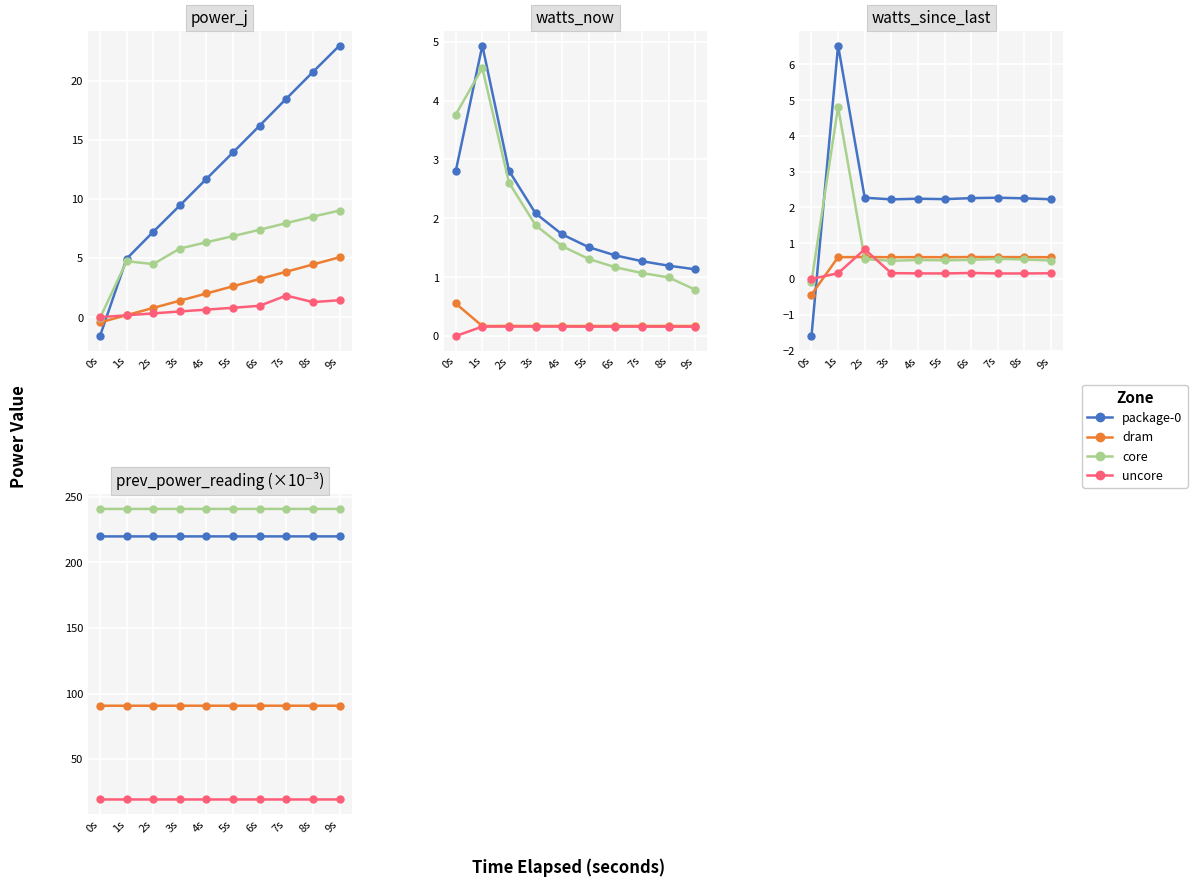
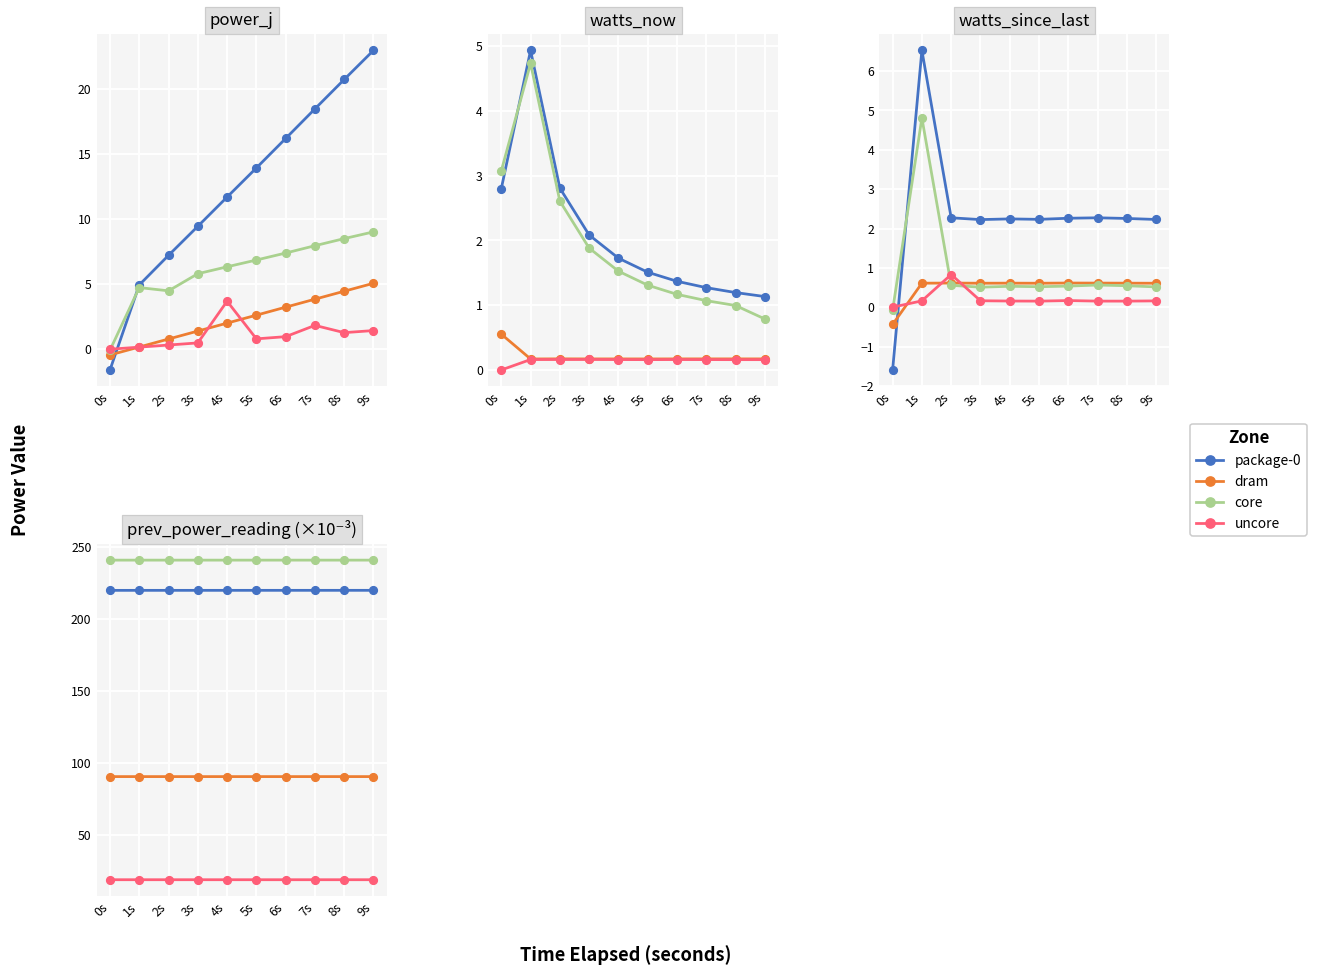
  {
    "power_j": {
      "package-0": {
        "0s": -1.6,
        "2s": 7.2,
        "3s": 9.5,
        "4s": 11.7,
        "5s": 13.9,
        "6s": 16.2,
        "7s": 18.5,
        "8s": 20.8,
        "9s": 23.0
      },
      "dram": {
        "0s": -0.4,
        "2s": 0.8,
        "3s": 1.4,
        "4s": 2.0,
        "5s": 2.6,
        "6s": 3.2,
        "7s": 3.9,
        "8s": 4.5,
        "9s": 5.1
      },
      "core": {
        "2s": 4.5,
        "3s": 5.8,
        "4s": 6.3,
        "5s": 6.9,
        "6s": 7.4,
        "7s": 8.0,
        "8s": 8.5,
        "9s": 9.0
      },
      "uncore": {
        "2s": 0.3,
        "3s": 0.5,
-       "4s": 0.6,
+       "4s": 3.7,
        "5s": 0.8,
        "6s": 1.0,
        "7s": 1.8,
        "8s": 1.3,
        "9s": 1.4
      }
    },
    "watts_now": {
      "package-0": {
        "0s": 2.8,
        "1s": 4.9,
        "2s": 2.8,
        "3s": 2.1,
        "4s": 1.7,
        "5s": 1.5,
        "6s": 1.4,
        "7s": 1.3,
        "8s": 1.2,
        "9s": 1.1
      },
      "dram": {
        "0s": 0.6
      },
      "core": {
-       "0s": 3.8,
-       "1s": 4.6,
+       "0s": 3.1,
+       "1s": 4.7,
        "2s": 2.6,
        "3s": 1.9,
        "4s": 1.5,
        "5s": 1.3,
        "6s": 1.2,
        "7s": 1.1,
        "8s": 1.0,
        "9s": 0.8
      },
      "uncore": {
        "0s": 0.0
      }
    },
    "watts_since_last": {
      "package-0": {
        "0s": -1.6,
        "1s": 6.5,
        "2s": 2.3,
        "3s": 2.2,
        "4s": 2.2,
        "5s": 2.2,
        "6s": 2.3,
        "7s": 2.3,
        "8s": 2.3,
        "9s": 2.2
      },
      "dram": {
        "0s": -0.4,
        "1s": 0.6,
        "3s": 0.6,
        "4s": 0.6,
        "5s": 0.6,
        "6s": 0.6,
        "9s": 0.6
      },
      "core": {
        "0s": -0.1,
        "1s": 4.8,
        "3s": 0.5,
        "4s": 0.5,
        "5s": 0.5,
        "6s": 0.5,
        "9s": 0.5
      },
      "uncore": {
        "0s": 0.0,
        "1s": 0.2,
        "2s": 0.8,
        "3s": 0.2,
        "4s": 0.2,
        "5s": 0.2,
        "6s": 0.2,
        "7s": 0.2,
        "8s": 0.2,
        "9s": 0.2
      }
    },
    "prev_power_reading (×10⁻³)": {
      "package-0": {
        "0s": 220,
        "1s": 220,
        "2s": 220,
        "3s": 220,
        "4s": 220,
        "5s": 220,
        "6s": 220,
        "7s": 220,
        "8s": 220,
        "9s": 220
      },
      "dram": {
        "0s": 91,
        "1s": 91,
        "2s": 91,
        "3s": 91,
        "4s": 91,
        "5s": 91,
        "6s": 91,
        "7s": 91,
        "8s": 91,
        "9s": 91
      },
      "core": {
        "0s": 241,
        "1s": 241,
        "2s": 241,
        "3s": 241,
        "4s": 241,
        "5s": 241,
        "6s": 241,
        "7s": 241,
        "8s": 241,
        "9s": 241
      },
      "uncore": {
        "0s": 19,
        "1s": 19,
        "2s": 19,
        "3s": 19,
        "4s": 19,
        "5s": 19,
        "6s": 19,
        "7s": 19,
        "8s": 19,
        "9s": 19
      }
    }
  }
